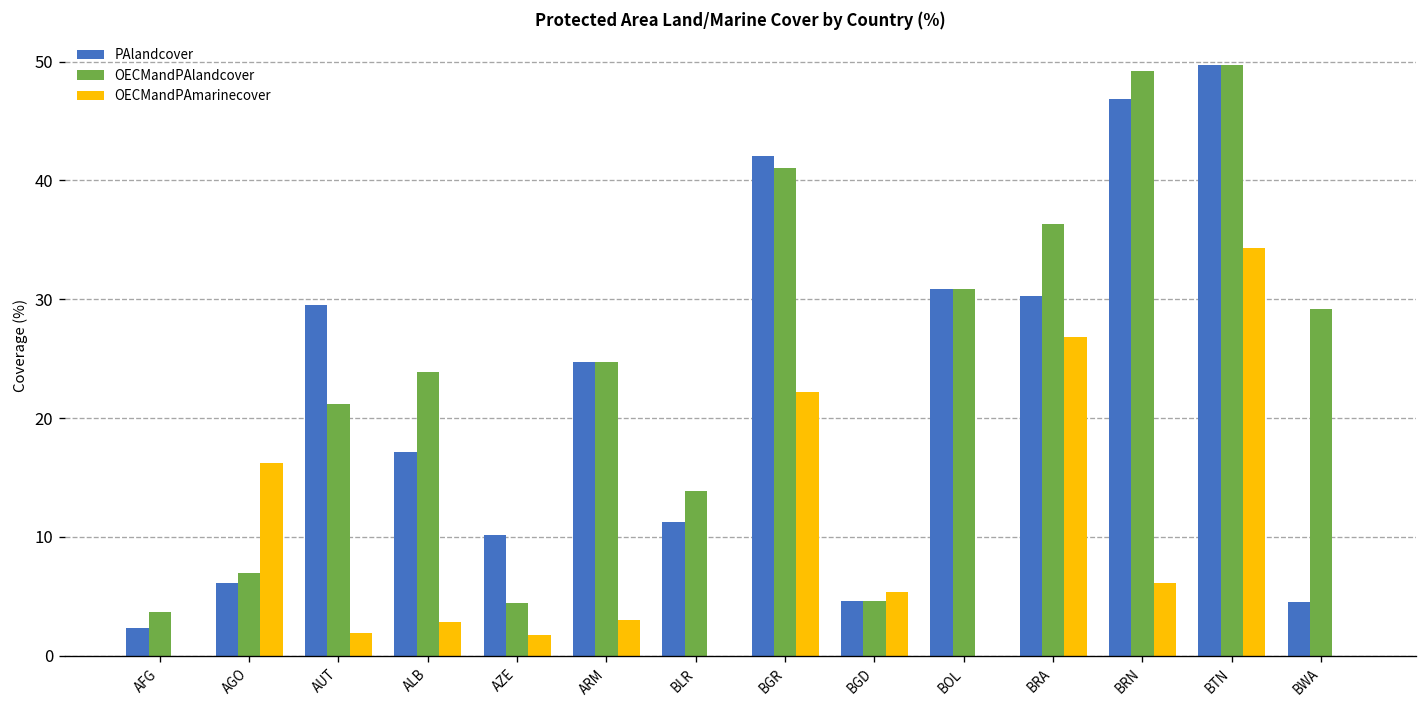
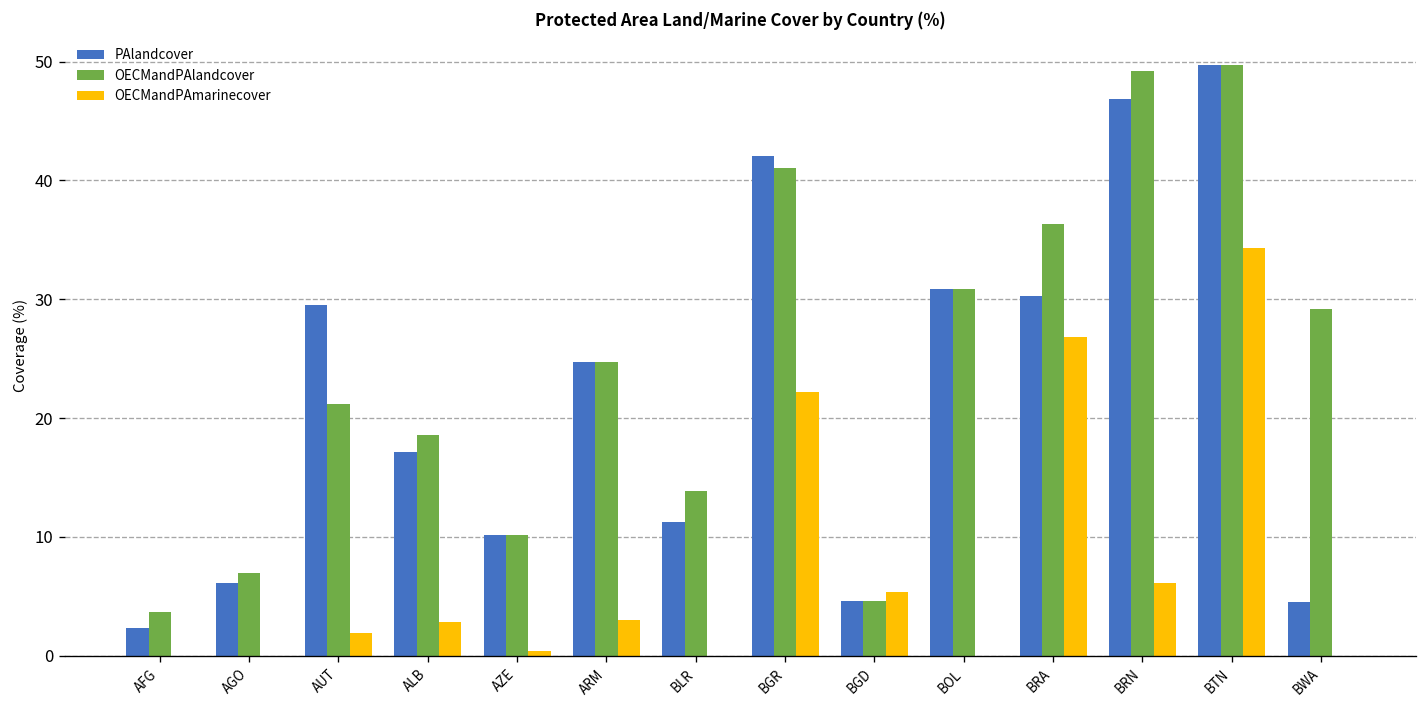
  {
    "PAlandcover": {
      "AFG": 2,
      "AGO": 6,
      "AUT": 30,
      "ALB": 17,
      "AZE": 10,
      "ARM": 25,
      "BLR": 11,
      "BGR": 42,
      "BGD": 5,
      "BOL": 31,
      "BRA": 30,
      "BRN": 47,
      "BTN": 50,
      "BWA": 5
    },
    "OECMandPAlandcover": {
      "AFG": 4,
      "AGO": 7,
      "AUT": 21,
-     "ALB": 24,
-     "AZE": 4,
+     "ALB": 19,
+     "AZE": 10,
      "ARM": 25,
      "BLR": 14,
      "BGR": 41,
      "BGD": 5,
      "BOL": 31,
      "BRA": 36,
      "BRN": 49,
      "BTN": 50,
      "BWA": 29
    },
    "OECMandPAmarinecover": {
      "AFG": 0,
-     "AGO": 16,
+     "AGO": 0,
      "AUT": 2,
      "ALB": 3,
-     "AZE": 2,
+     "AZE": 0,
      "ARM": 3,
      "BLR": 0,
      "BGR": 22,
      "BGD": 5,
      "BOL": 0,
      "BRA": 27,
      "BRN": 6,
      "BTN": 34,
      "BWA": 0
    }
  }
